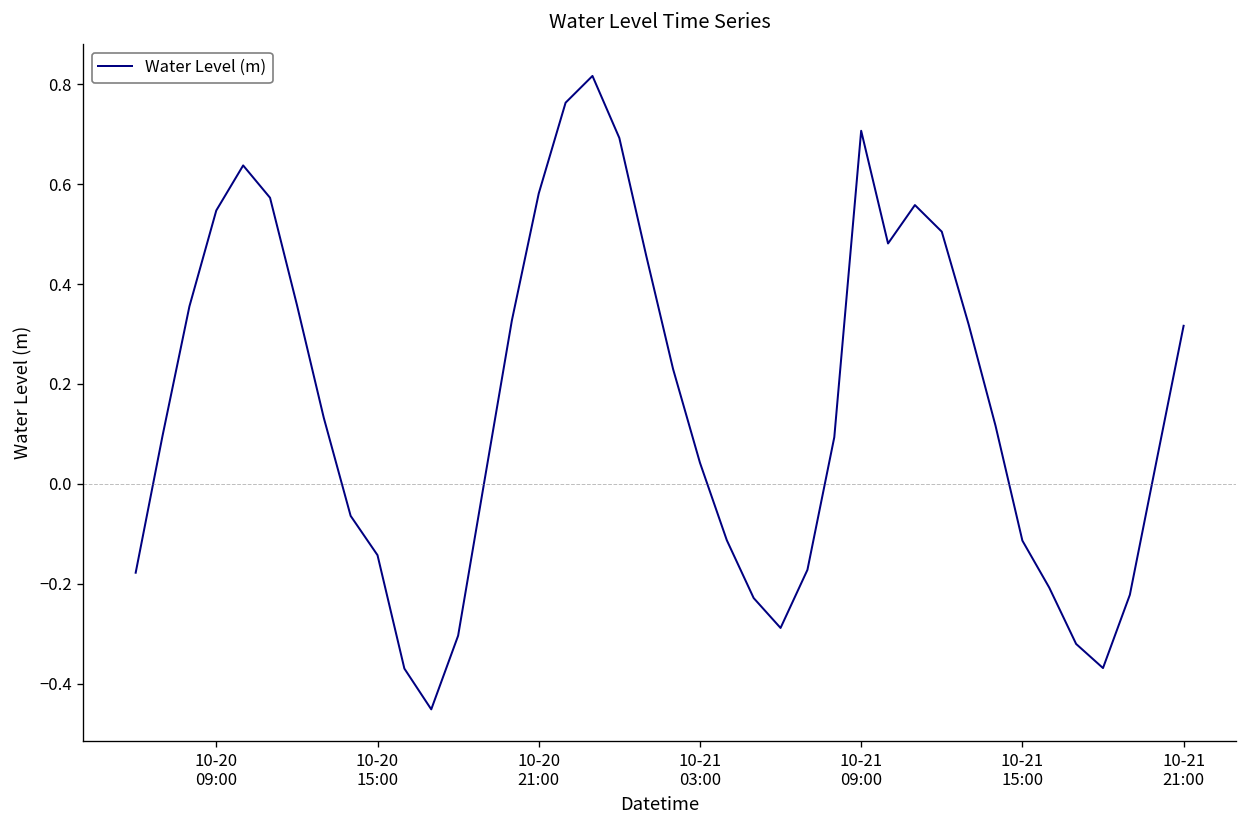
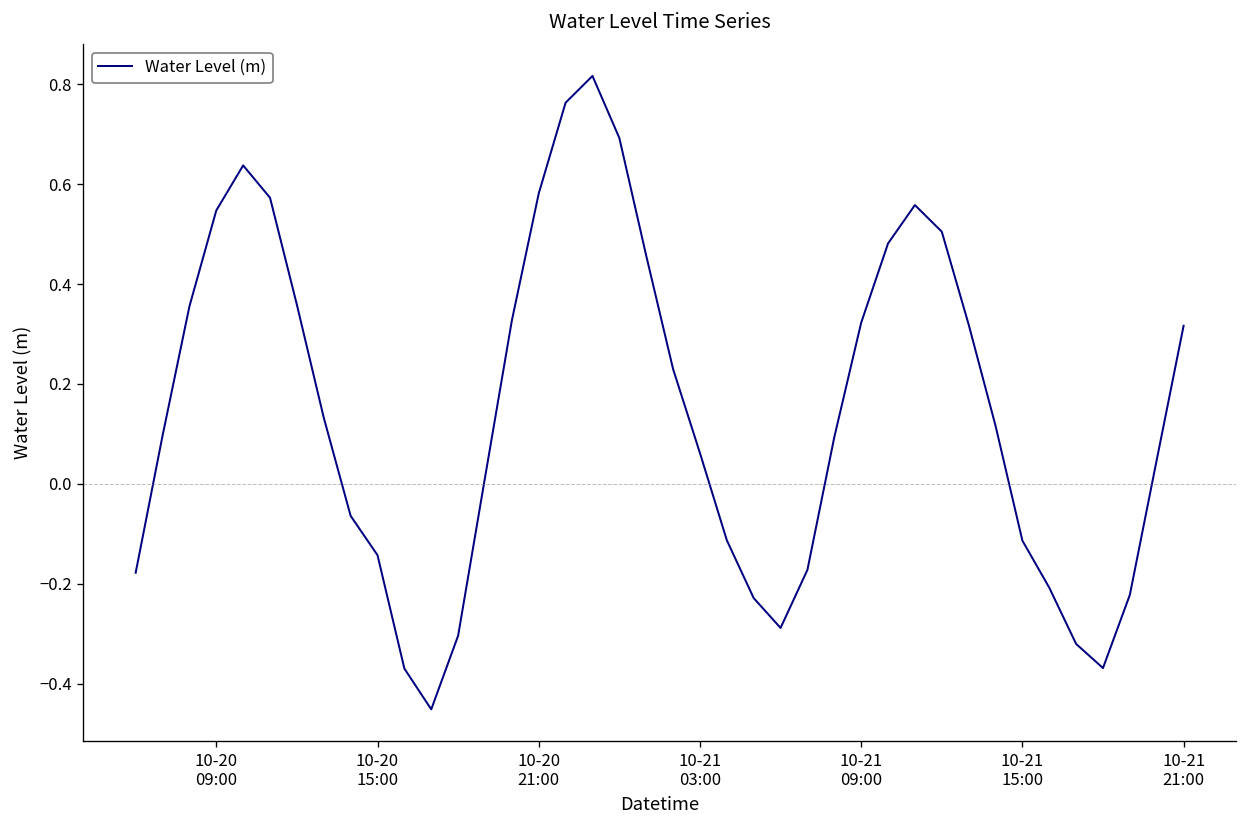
  {
    "10-20 09:00": 0.55,
    "10-20 15:00": -0.14,
    "10-20 21:00": 0.58,
-   "10-21 03:00": 0.04,
-   "10-21 09:00": 0.71,
+   "10-21 03:00": 0.06,
+   "10-21 09:00": 0.32,
    "10-21 15:00": -0.11,
    "10-21 21:00": 0.32
  }
